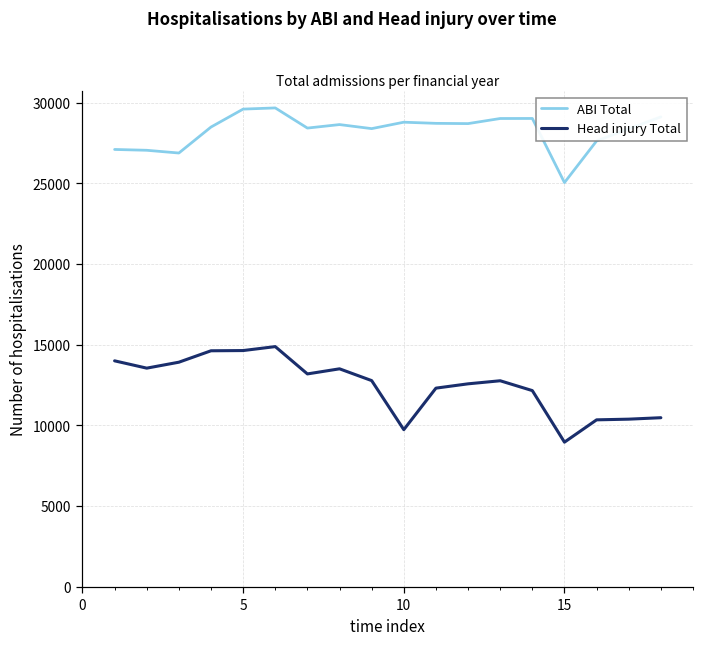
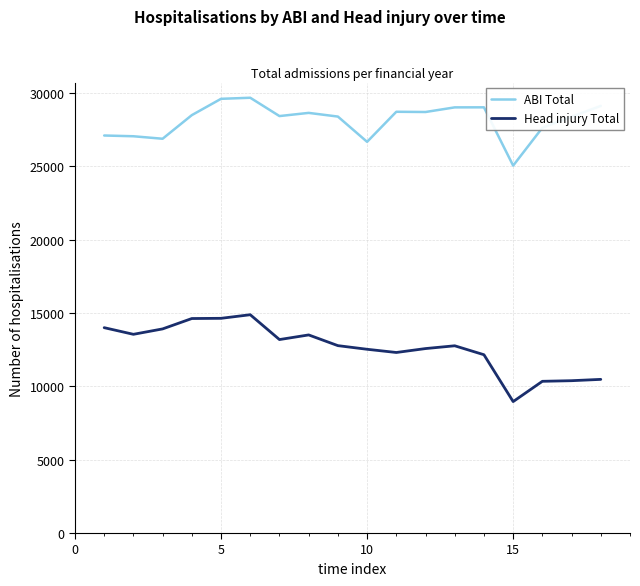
  {
    "ABI Total": {
      "5": 29600,
-     "10": 28800,
+     "10": 26700,
      "15": 25000
    },
    "Head injury Total": {
      "5": 14600,
-     "10": 9700,
+     "10": 12500,
      "15": 9000
    }
  }
